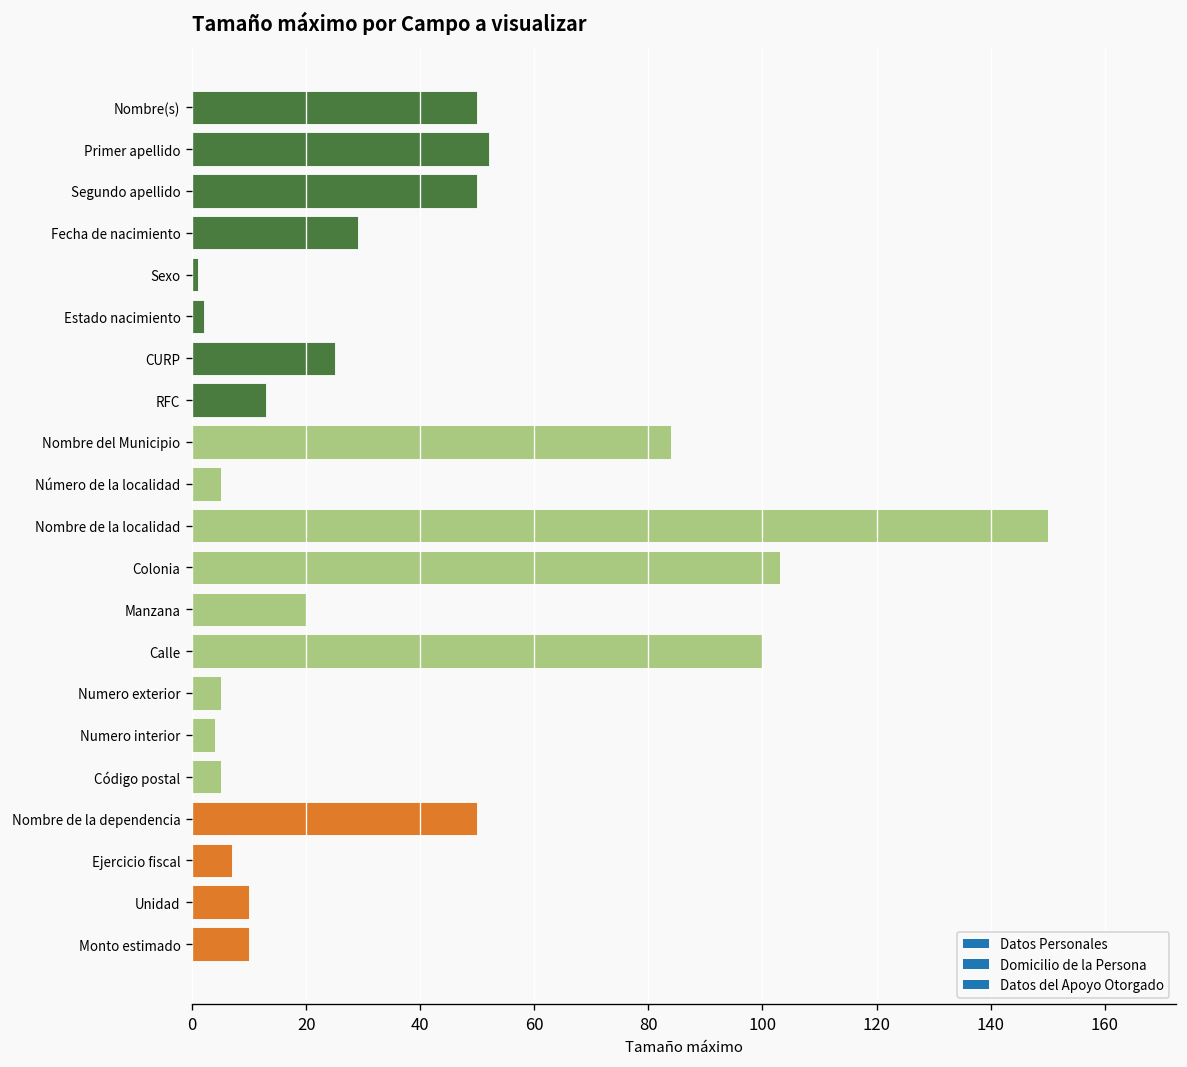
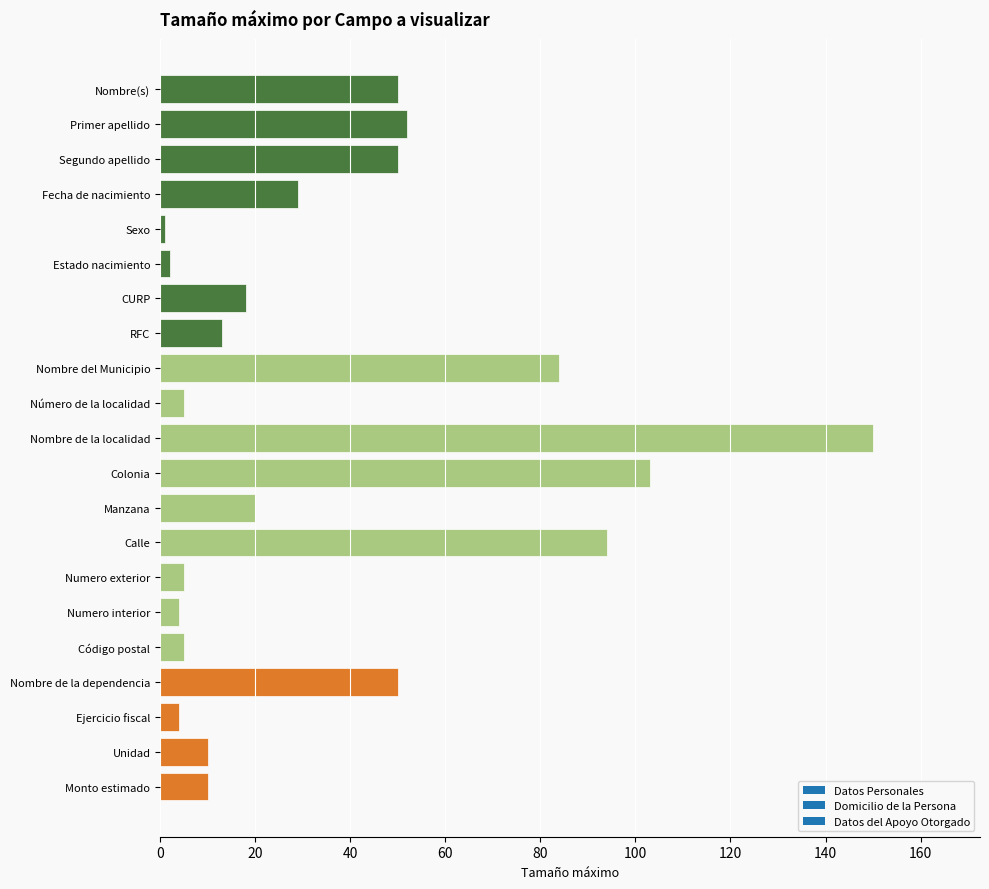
  {
    "Nombre(s)": 50,
    "Primer apellido": 52,
    "Segundo apellido": 50,
    "Fecha de nacimiento": 29,
    "Sexo": 1,
    "Estado nacimiento": 2,
-   "CURP": 25,
+   "CURP": 18,
    "RFC": 13,
    "Nombre del Municipio": 84,
    "Número de la localidad": 5,
    "Nombre de la localidad": 150,
    "Colonia": 103,
    "Manzana": 20,
-   "Calle": 100,
+   "Calle": 94,
    "Numero exterior": 5,
    "Numero interior": 4,
    "Código postal": 5,
    "Nombre de la dependencia": 50,
-   "Ejercicio fiscal": 7,
+   "Ejercicio fiscal": 4,
    "Unidad": 10,
    "Monto estimado": 10
  }
